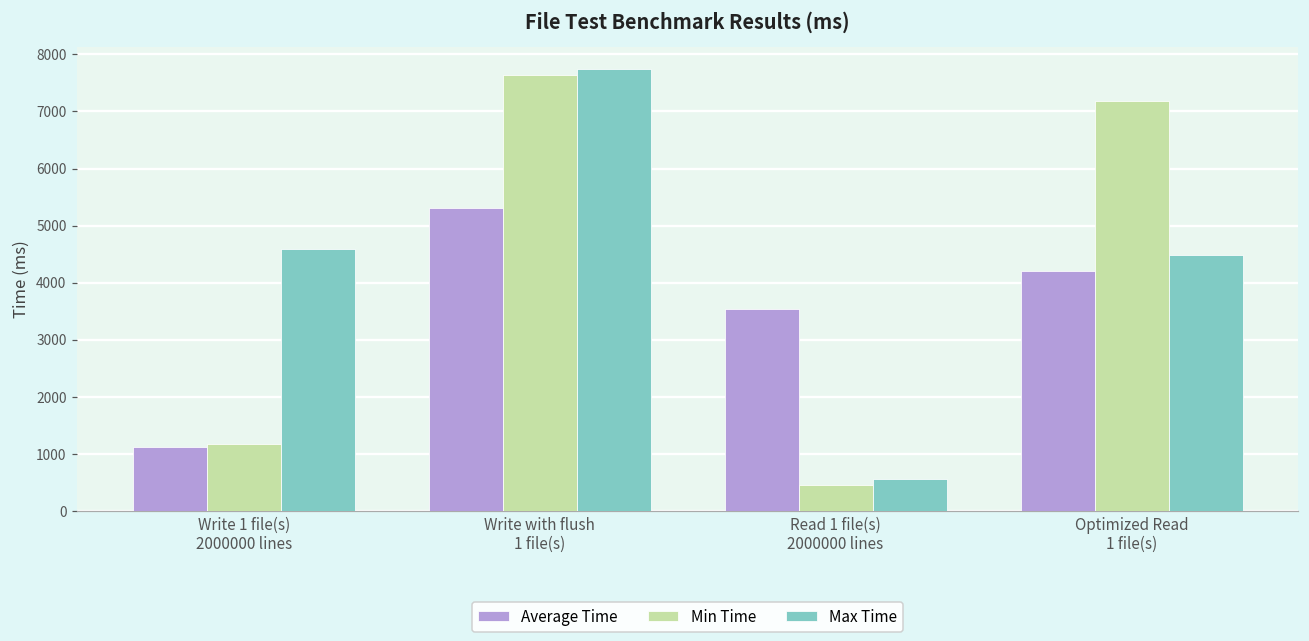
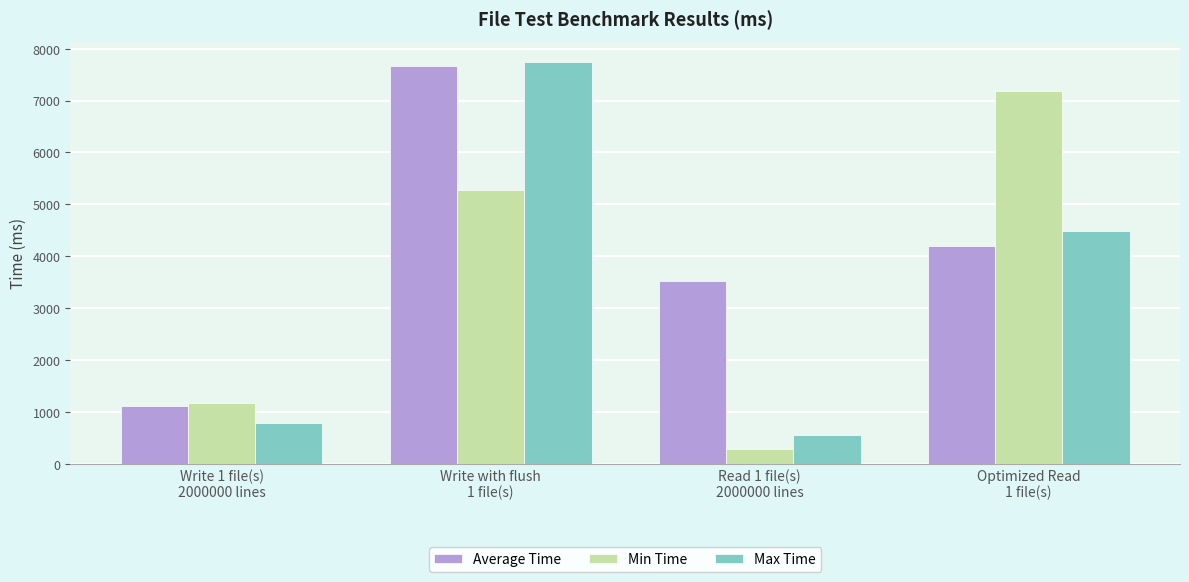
  {
    "Average Time": {
      "Write 1 file(s) 2000000 lines": 1100,
-     "Write with flush 1 file(s)": 5300,
+     "Write with flush 1 file(s)": 7700,
      "Read 1 file(s) 2000000 lines": 3500,
      "Optimized Read 1 file(s)": 4200
    },
    "Min Time": {
      "Write 1 file(s) 2000000 lines": 1200,
-     "Write with flush 1 file(s)": 7600,
-     "Read 1 file(s) 2000000 lines": 500,
+     "Write with flush 1 file(s)": 5300,
+     "Read 1 file(s) 2000000 lines": 300,
      "Optimized Read 1 file(s)": 7200
    },
    "Max Time": {
-     "Write 1 file(s) 2000000 lines": 4600,
+     "Write 1 file(s) 2000000 lines": 800,
      "Write with flush 1 file(s)": 7700,
      "Read 1 file(s) 2000000 lines": 600,
      "Optimized Read 1 file(s)": 4500
    }
  }
